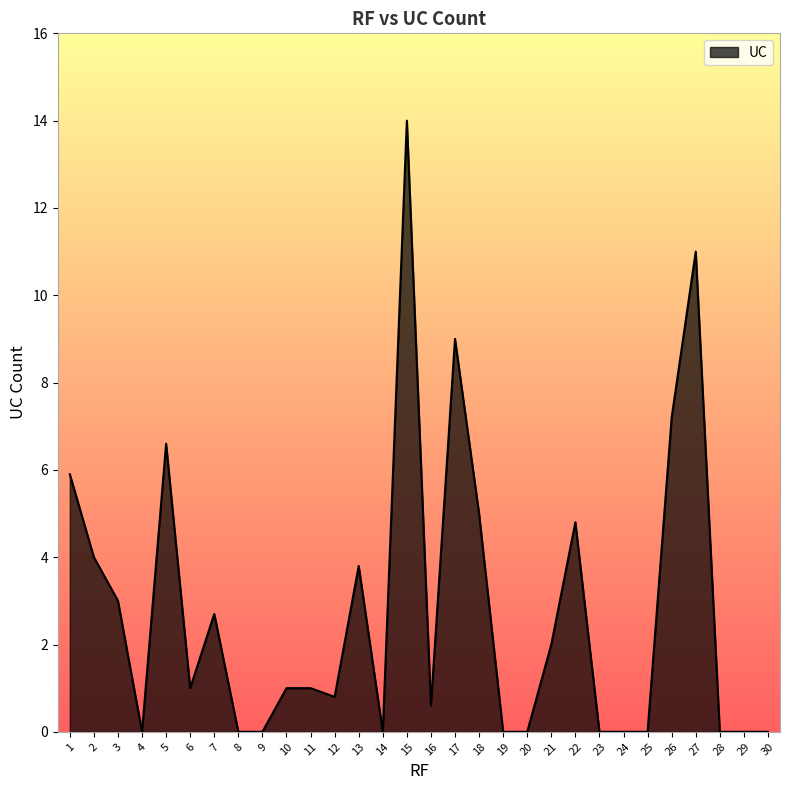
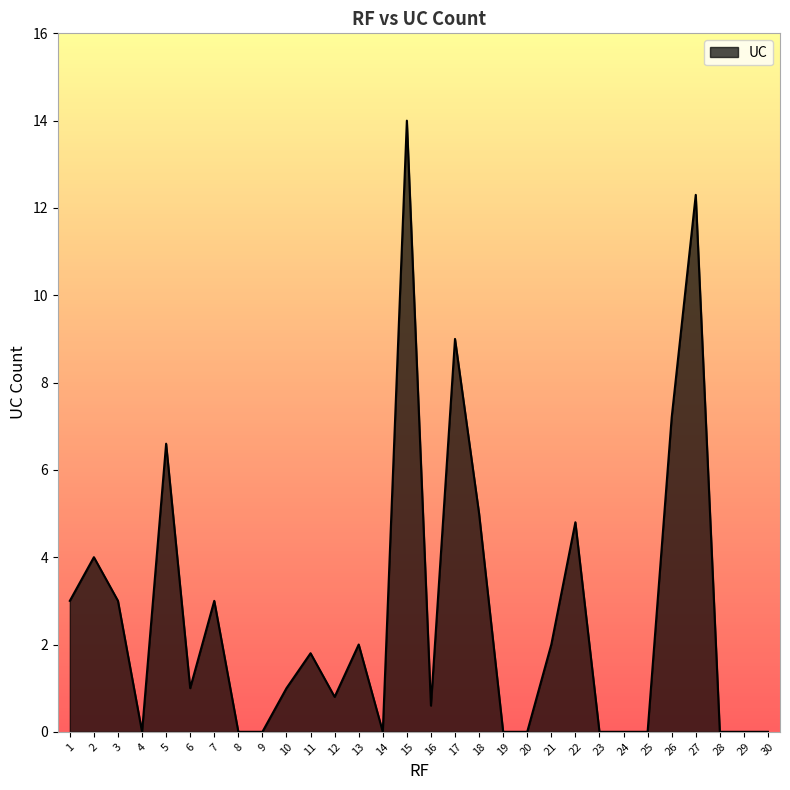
  {
-   "1": 5.9,
+   "1": 3.0,
    "2": 4.0,
    "3": 3.0,
    "4": 0.0,
    "5": 6.6,
    "6": 1.0,
-   "7": 2.7,
+   "7": 3.0,
    "8": 0.0,
    "9": 0.0,
    "10": 1.0,
-   "11": 1.0,
+   "11": 1.8,
    "12": 0.8,
-   "13": 3.8,
+   "13": 2.0,
    "14": 0.0,
    "15": 14.0,
    "16": 0.6,
    "17": 9.0,
    "18": 5.0,
    "19": 0.0,
    "20": 0.0,
    "21": 2.0,
    "22": 4.8,
    "23": 0.0,
    "24": 0.0,
    "25": 0.0,
    "26": 7.2,
-   "27": 11.0,
+   "27": 12.3,
    "28": 0.0,
    "29": 0.0,
    "30": 0.0
  }
